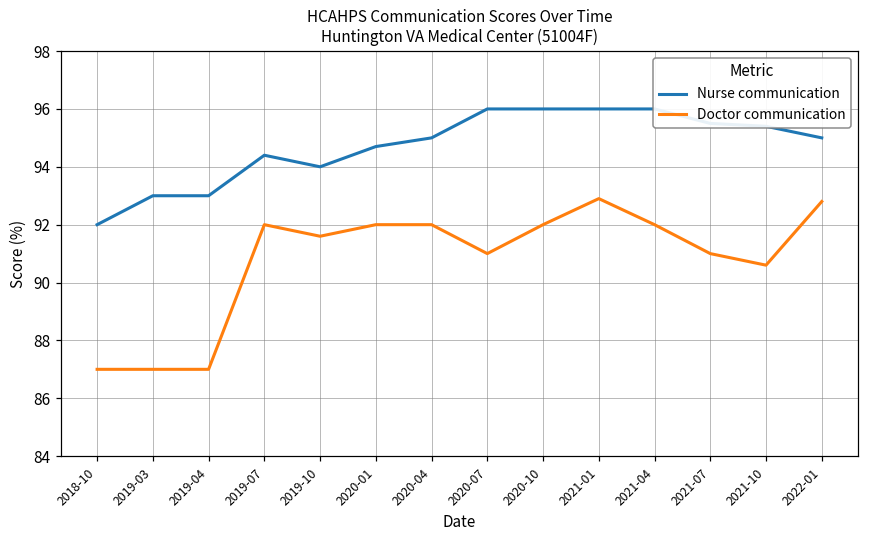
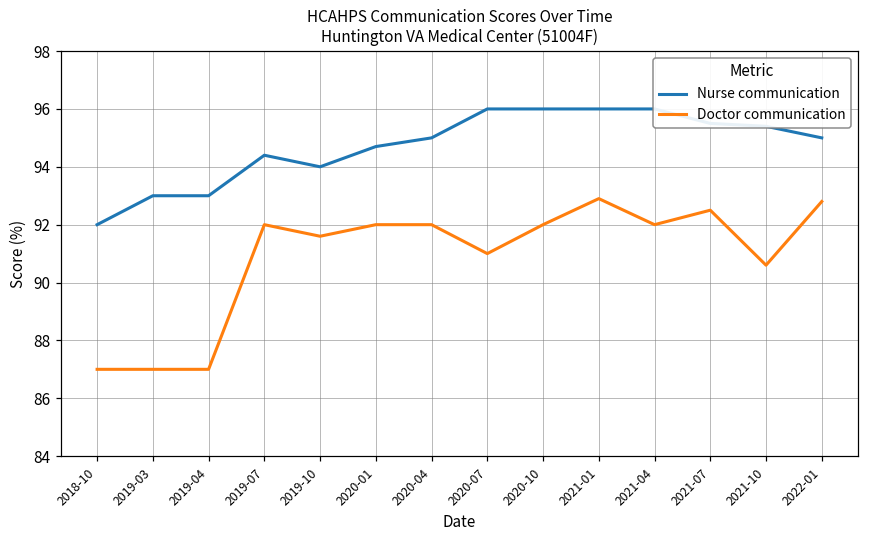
  {
    "Nurse communication": {
      "2018-10": 92.0,
      "2019-03": 93.0,
      "2019-04": 93.0,
      "2019-07": 94.4,
      "2019-10": 94.0,
      "2020-01": 94.7,
      "2020-04": 95.0,
      "2020-07": 96.0,
      "2020-10": 96.0,
      "2021-01": 96.0,
      "2022-01": 95.0
    },
    "Doctor communication": {
      "2018-10": 87.0,
      "2019-03": 87.0,
      "2019-04": 87.0,
      "2019-07": 92.0,
      "2019-10": 91.6,
      "2020-01": 92.0,
      "2020-04": 92.0,
      "2020-07": 91.0,
      "2020-10": 92.0,
      "2021-01": 92.9,
      "2021-04": 92.0,
-     "2021-07": 91.0,
+     "2021-07": 92.5,
      "2021-10": 90.6,
      "2022-01": 92.8
    }
  }
